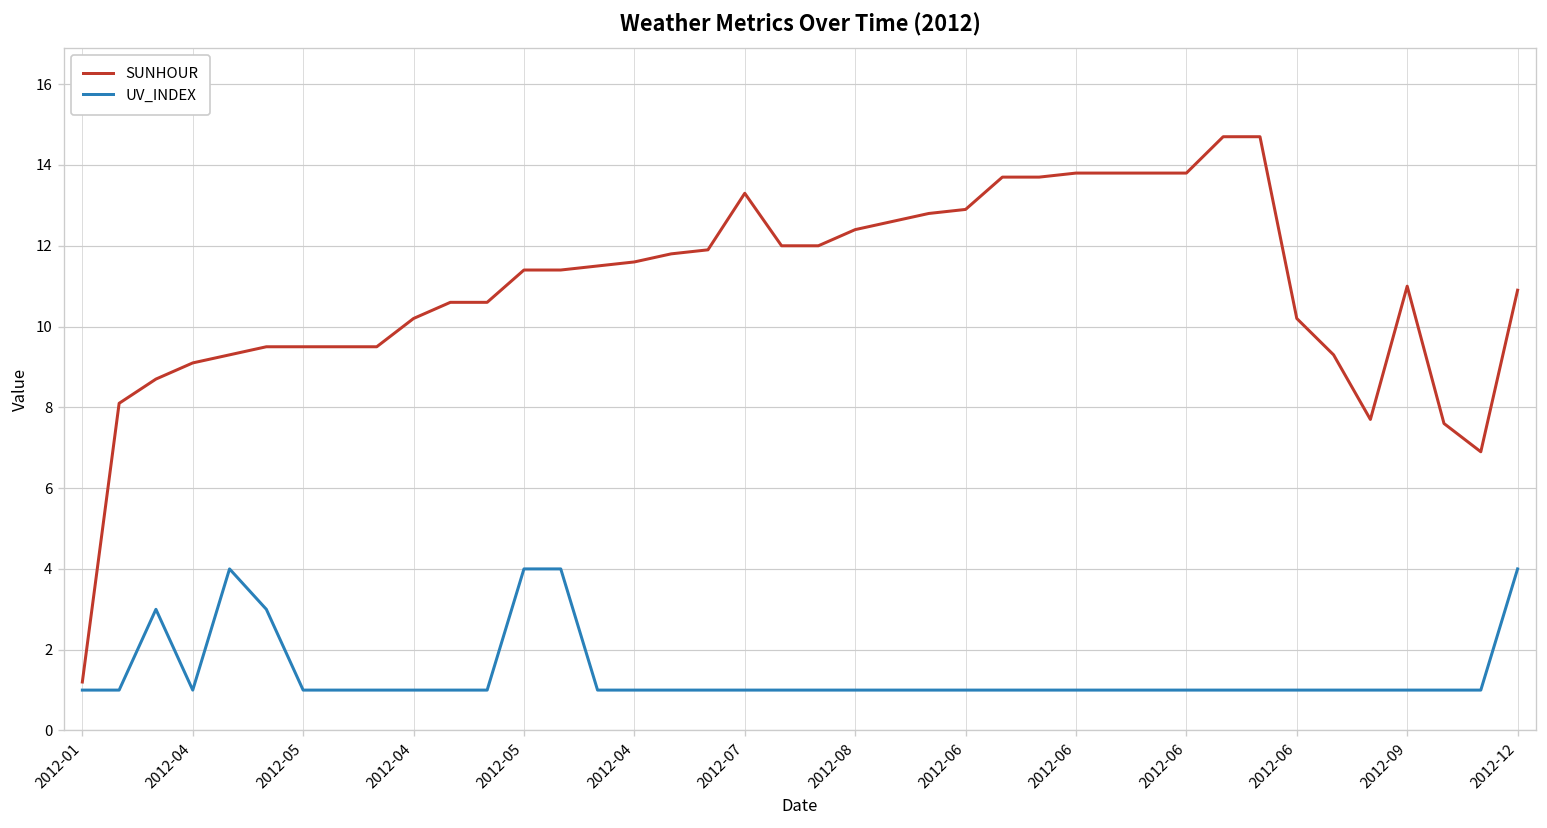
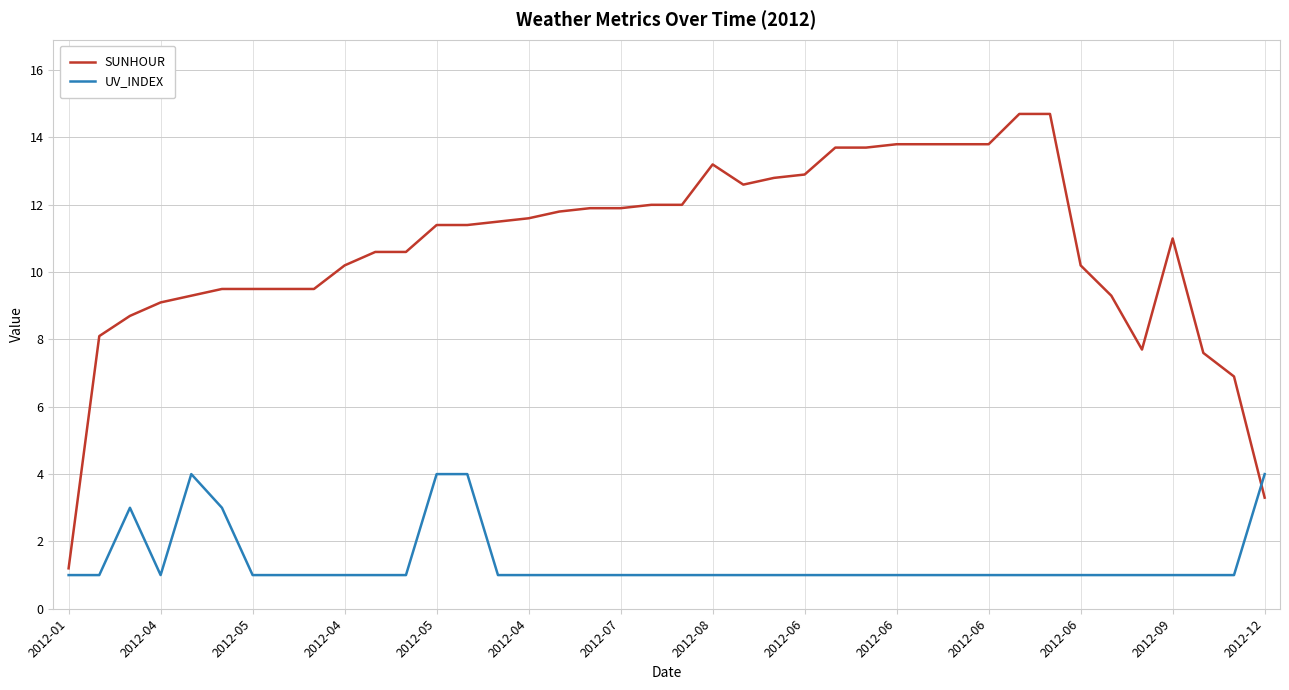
  {
    "SUNHOUR": {
      "2012-01": 1.2,
-     "2012-07": 13.3,
-     "2012-08": 12.4,
+     "2012-07": 11.9,
+     "2012-08": 13.2,
      "2012-09": 11.0,
-     "2012-12": 10.9
+     "2012-12": 3.3
    },
    "UV_INDEX": {
      "2012-01": 1.0,
      "2012-07": 1.0,
      "2012-08": 1.0,
      "2012-09": 1.0,
      "2012-12": 4.0
    }
  }
